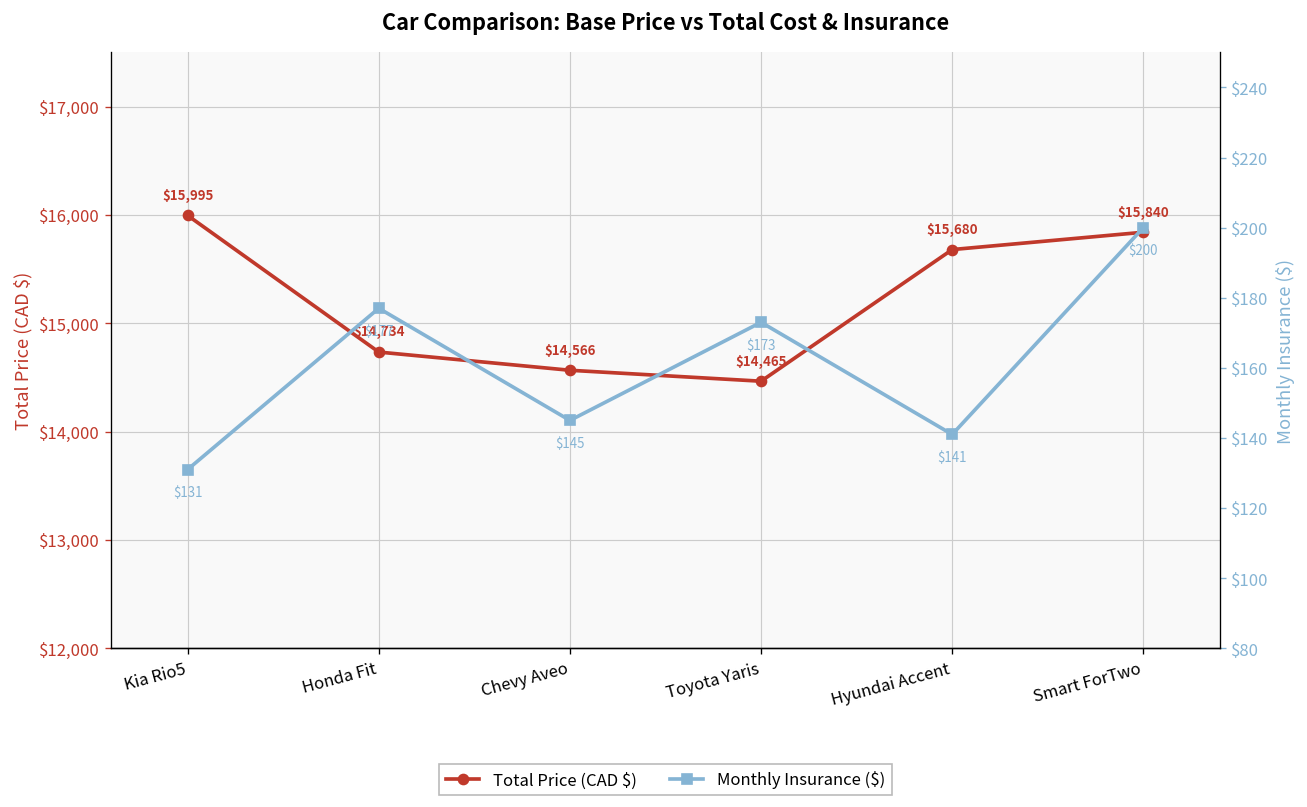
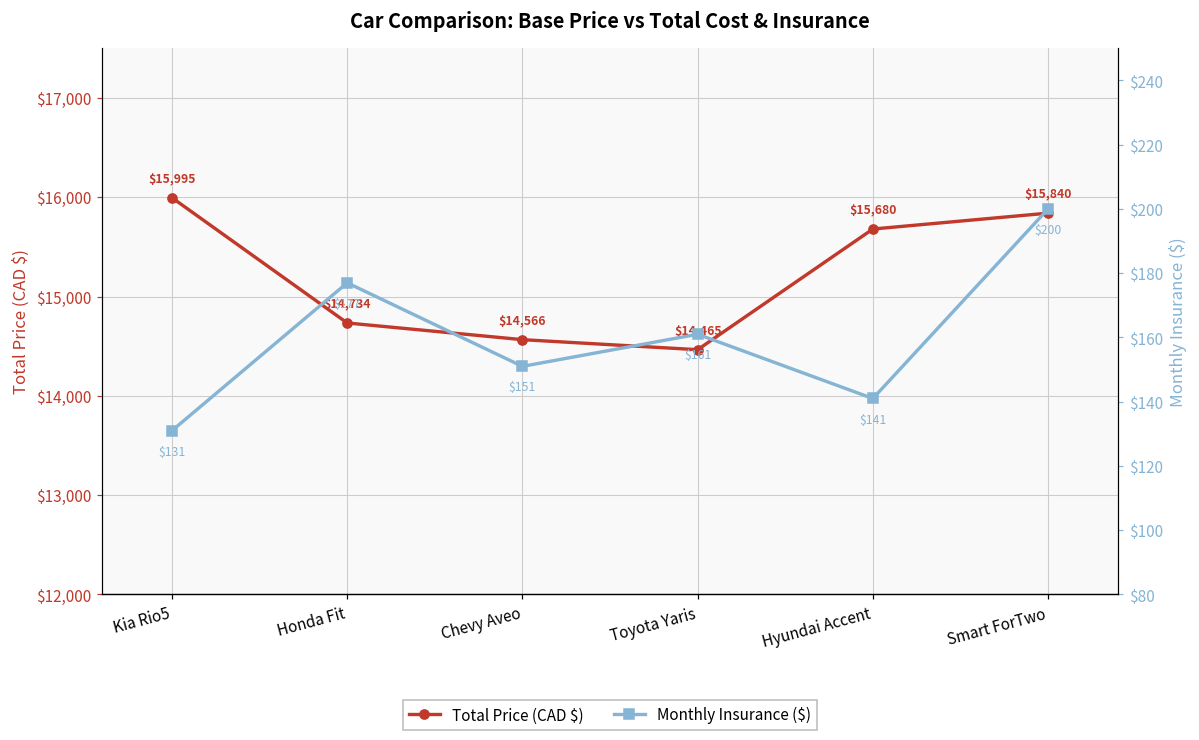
  {
    "Total Price (CAD $)": {
      "Kia Rio5": "$15,995",
      "Chevy Aveo": "$14,566",
      "Toyota Yaris": "$14,465",
      "Hyundai Accent": "$15,680",
      "Smart ForTwo": "$15,840"
    },
    "Monthly Insurance ($)": {
      "Kia Rio5": "$131",
-     "Chevy Aveo": "$145",
-     "Toyota Yaris": "$173",
+     "Chevy Aveo": "$151",
+     "Toyota Yaris": "$161",
      "Hyundai Accent": "$141",
      "Smart ForTwo": "$200"
    }
  }
